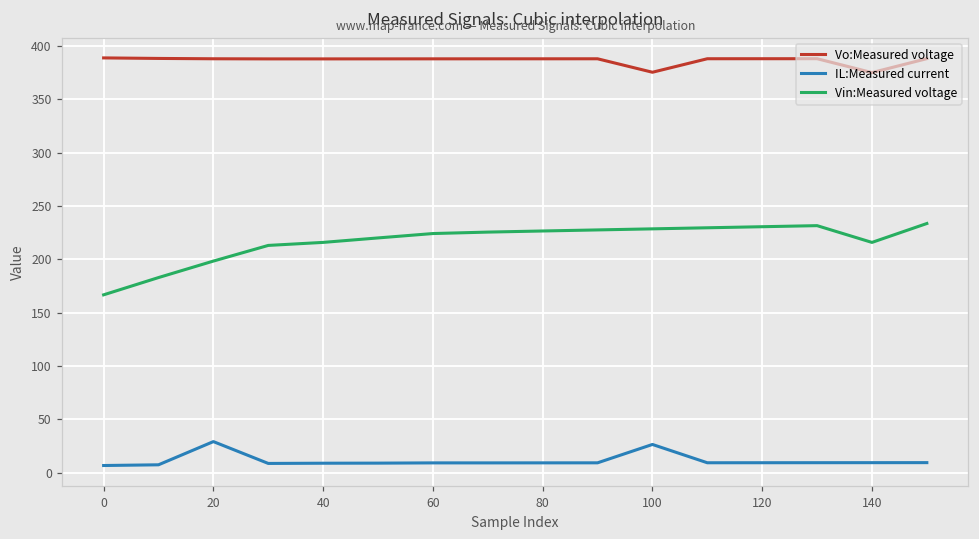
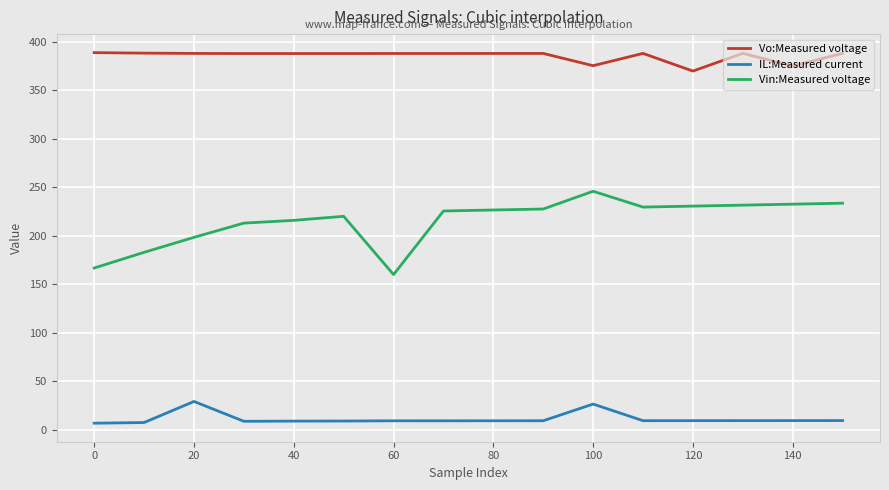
  {
    "Vo:Measured voltage": {
      "0": 390,
      "20": 390,
      "40": 390,
      "60": 390,
      "80": 390,
      "100": 380,
-     "120": 390
+     "120": 370
    },
    "IL:Measured current": {
      "0": 10,
      "20": 30,
      "40": 10,
      "60": 10,
      "80": 10,
      "100": 30,
      "120": 10,
      "140": 10
    },
    "Vin:Measured voltage": {
      "0": 170,
      "20": 200,
      "40": 220,
-     "60": 220,
+     "60": 160,
      "80": 230,
-     "100": 230,
+     "100": 250,
      "120": 230,
-     "140": 220
+     "140": 230
    }
  }
